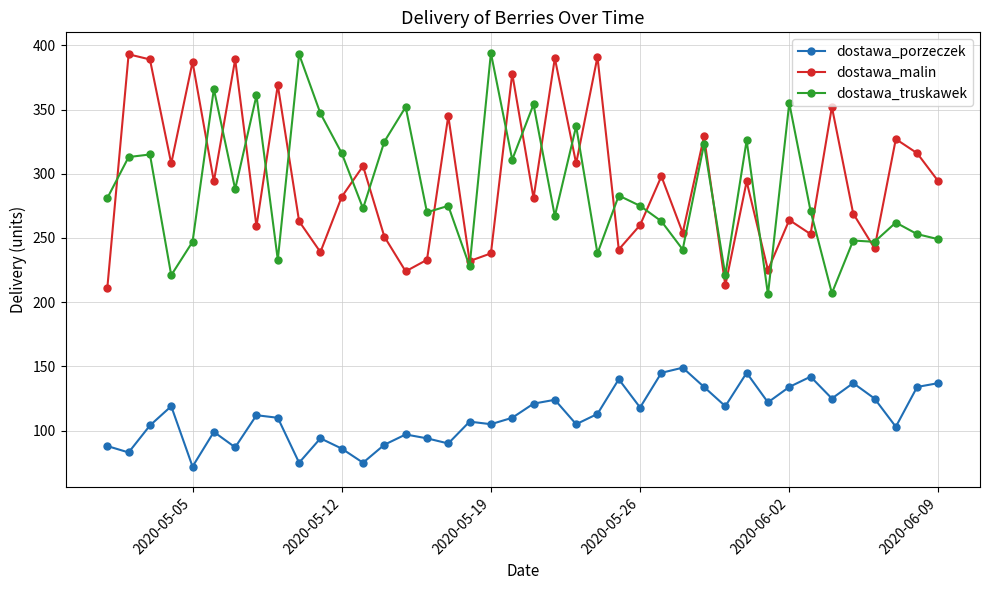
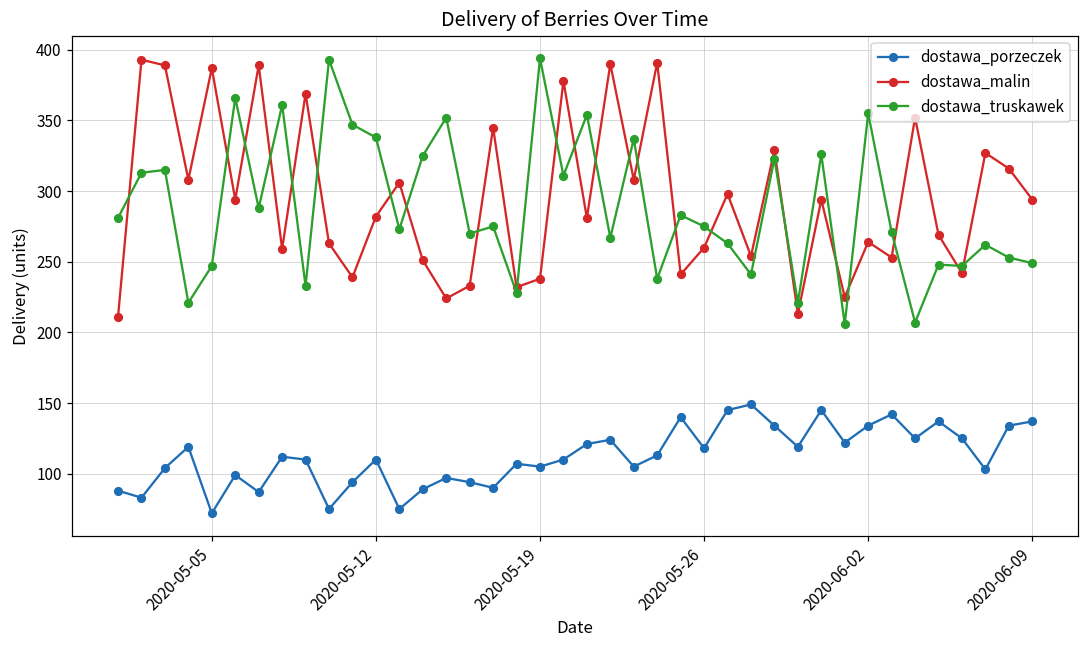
  {
    "dostawa_porzeczek": {
      "2020-05-05": 72,
-     "2020-05-12": 86,
+     "2020-05-12": 110,
      "2020-05-19": 105,
      "2020-05-26": 118,
      "2020-06-02": 134,
      "2020-06-09": 137
    },
    "dostawa_malin": {
      "2020-05-05": 387,
      "2020-05-12": 282,
      "2020-05-19": 238,
      "2020-05-26": 260,
      "2020-06-02": 264,
      "2020-06-09": 294
    },
    "dostawa_truskawek": {
      "2020-05-05": 247,
-     "2020-05-12": 316,
+     "2020-05-12": 338,
      "2020-05-19": 394,
      "2020-05-26": 275,
      "2020-06-02": 355,
      "2020-06-09": 249
    }
  }
